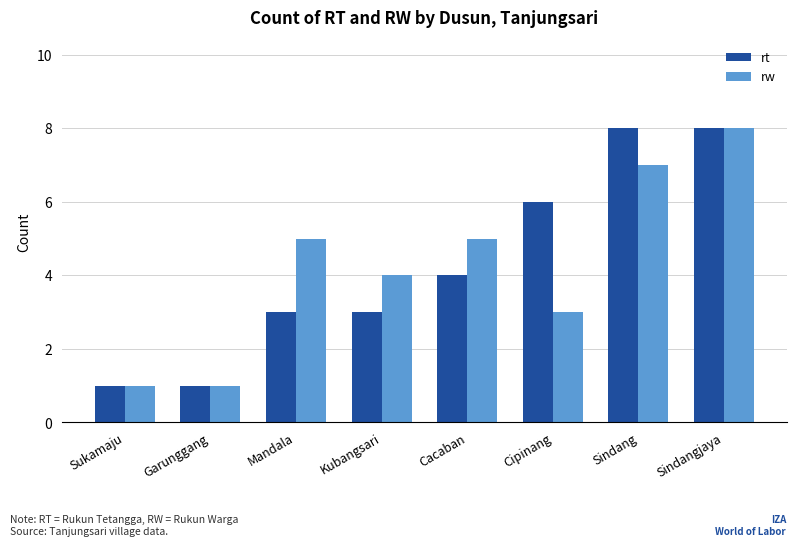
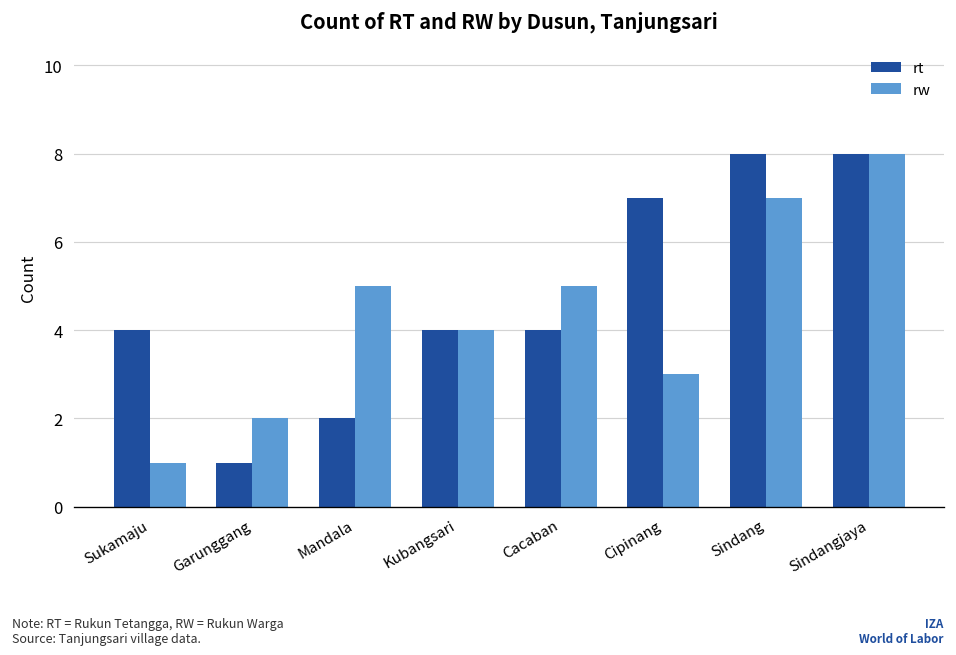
  {
    "rt": {
-     "Sukamaju": 1,
+     "Sukamaju": 4,
      "Garunggang": 1,
-     "Mandala": 3,
-     "Kubangsari": 3,
+     "Mandala": 2,
+     "Kubangsari": 4,
      "Cacaban": 4,
-     "Cipinang": 6,
+     "Cipinang": 7,
      "Sindang": 8,
      "Sindangjaya": 8
    },
    "rw": {
      "Sukamaju": 1,
-     "Garunggang": 1,
+     "Garunggang": 2,
      "Mandala": 5,
      "Kubangsari": 4,
      "Cacaban": 5,
      "Cipinang": 3,
      "Sindang": 7,
      "Sindangjaya": 8
    }
  }
